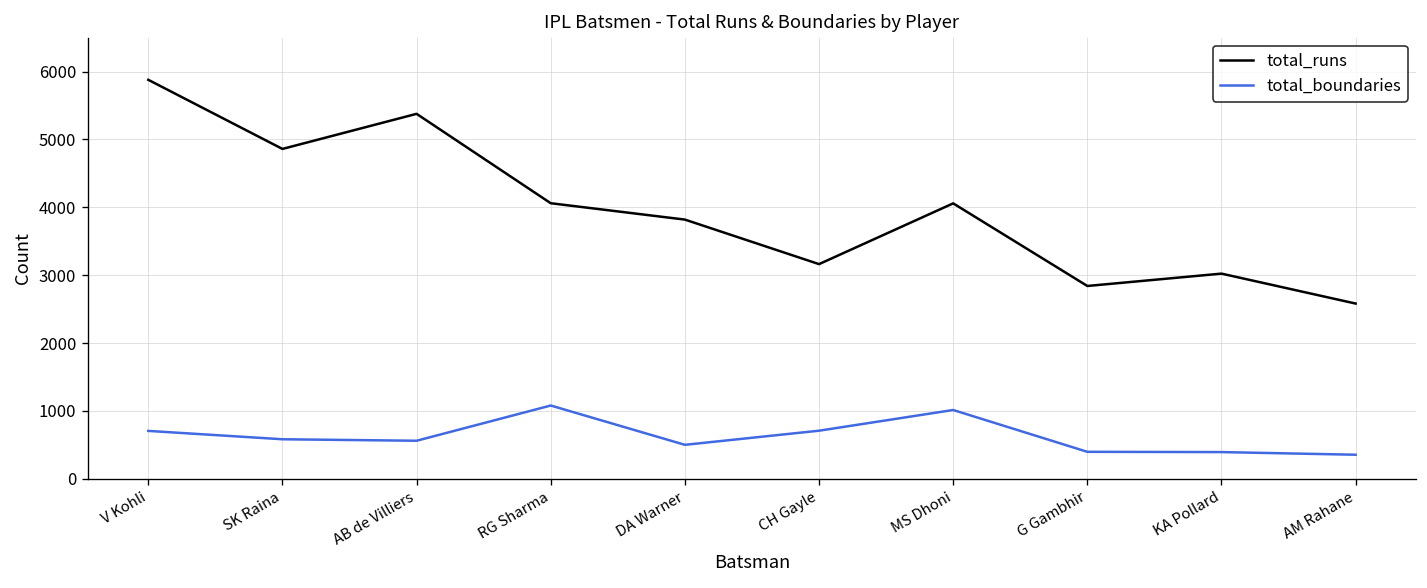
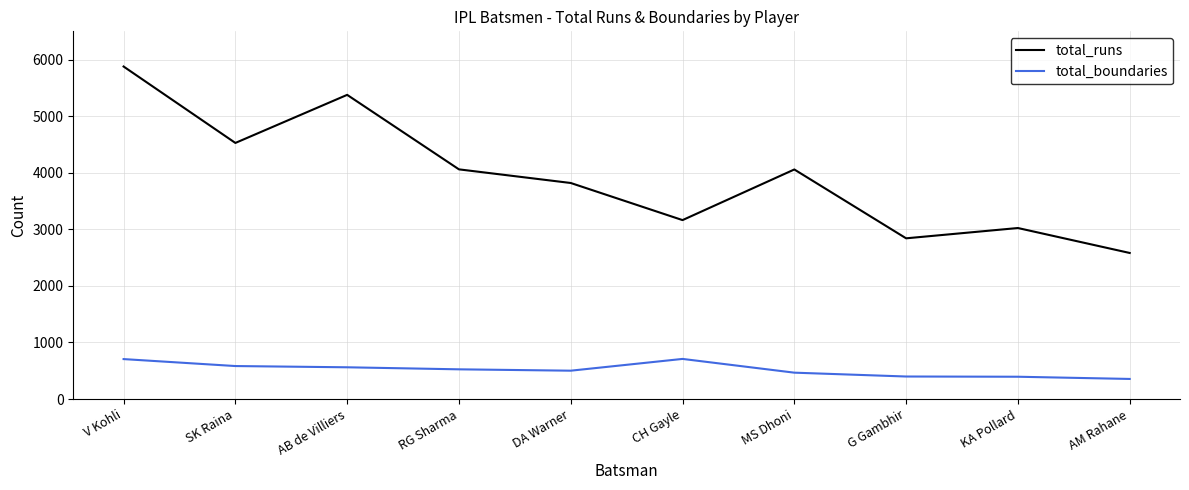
  {
    "total_runs": {
      "V Kohli": 5900,
-     "SK Raina": 4900,
+     "SK Raina": 4500,
      "AB de Villiers": 5400,
      "RG Sharma": 4100,
      "DA Warner": 3800,
      "CH Gayle": 3200,
      "MS Dhoni": 4100,
      "G Gambhir": 2800,
      "KA Pollard": 3000,
      "AM Rahane": 2600
    },
    "total_boundaries": {
      "V Kohli": 700,
      "SK Raina": 600,
      "AB de Villiers": 600,
-     "RG Sharma": 1100,
+     "RG Sharma": 500,
      "DA Warner": 500,
      "CH Gayle": 700,
-     "MS Dhoni": 1000,
+     "MS Dhoni": 500,
      "G Gambhir": 400,
      "KA Pollard": 400,
      "AM Rahane": 400
    }
  }
